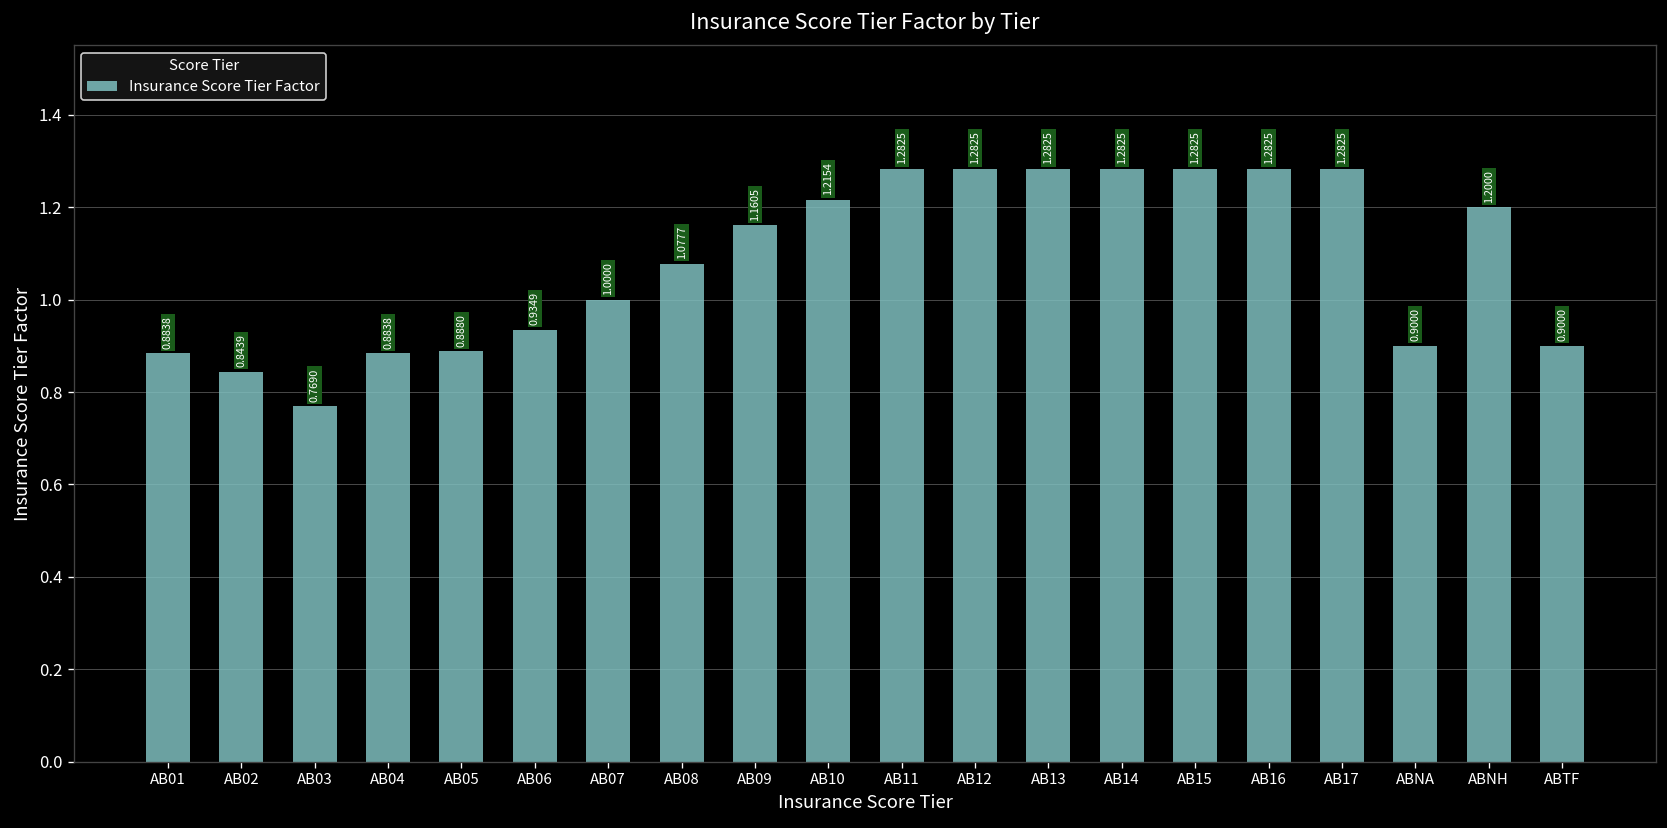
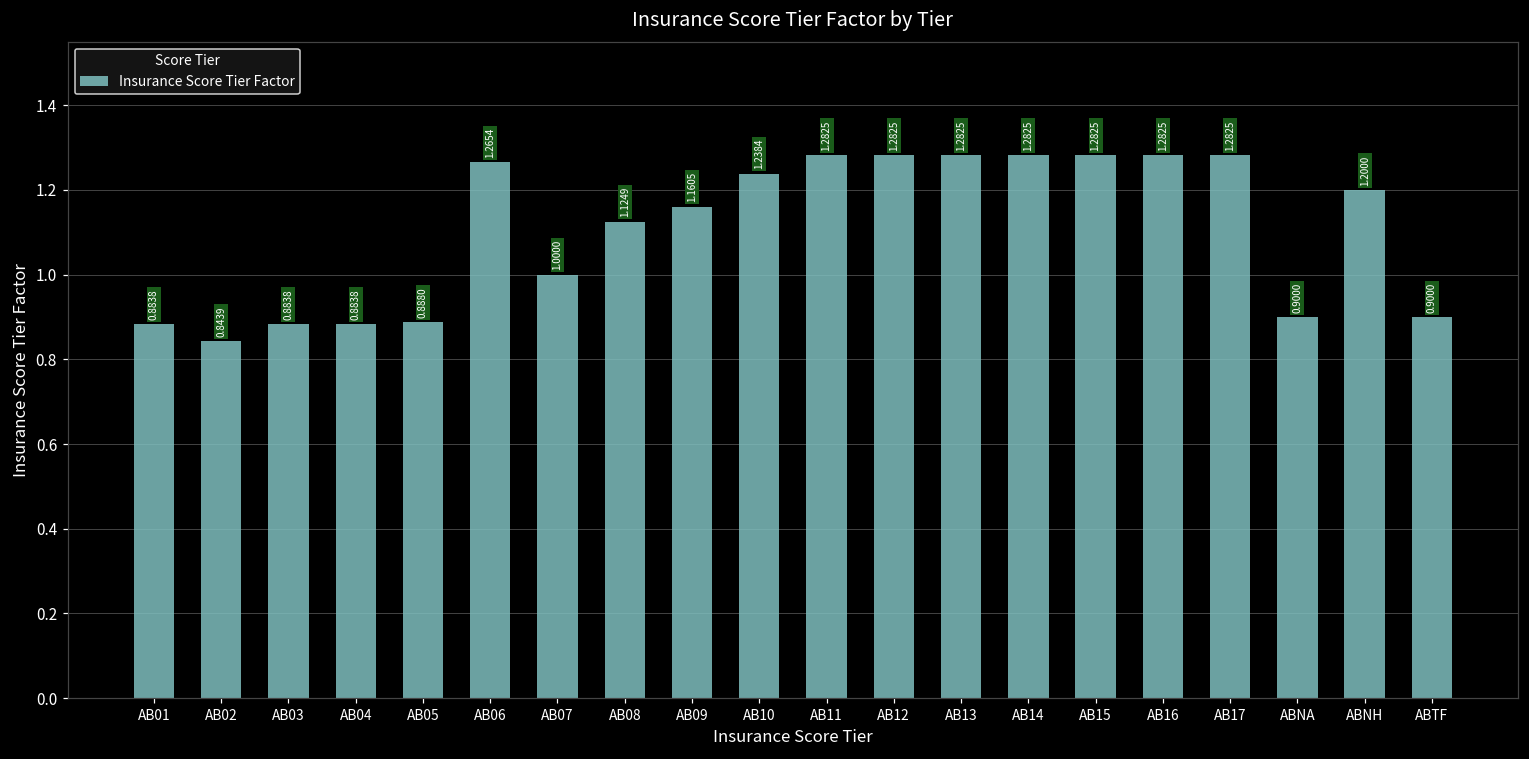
  {
-   "AB03": 0.7690,
-   "AB06": 0.9349,
-   "AB08": 1.0777,
-   "AB10": 1.2154
+   "AB03": 0.8838,
+   "AB06": 1.2654,
+   "AB08": 1.1249,
+   "AB10": 1.2384
  }
